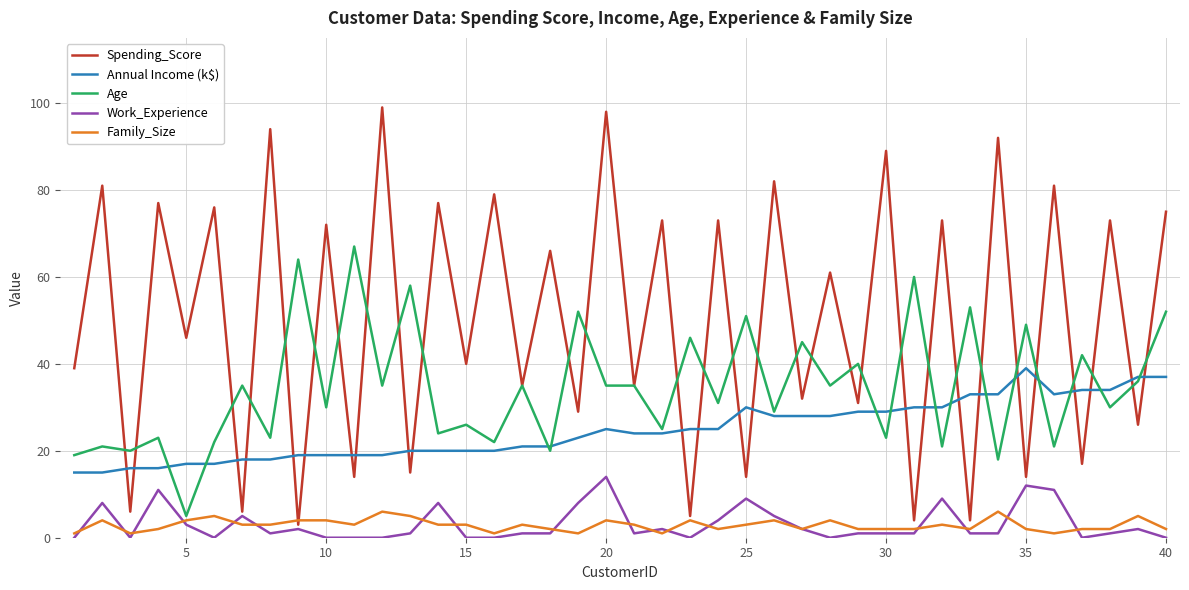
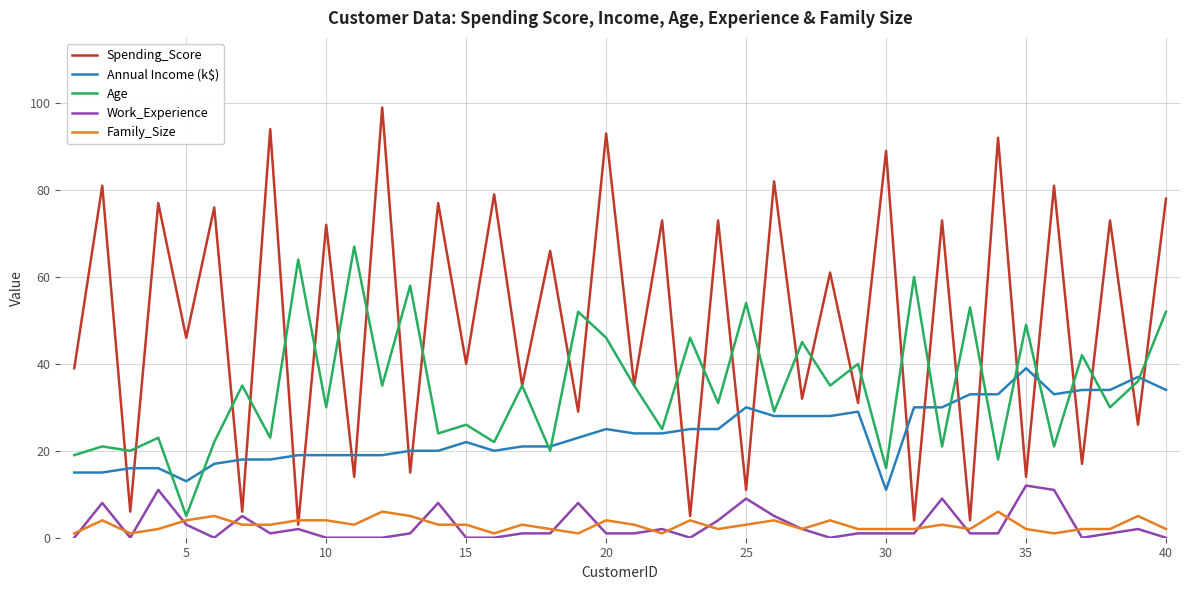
  {
    "Spending_Score": {
      "5": 46,
      "10": 72,
      "15": 40,
-     "20": 98,
-     "25": 14,
+     "20": 93,
+     "25": 11,
      "30": 89,
      "35": 14,
-     "40": 75
+     "40": 78
    },
    "Annual Income (k$)": {
-     "5": 17,
+     "5": 13,
      "10": 19,
-     "15": 20,
+     "15": 22,
      "20": 25,
      "25": 30,
-     "30": 29,
+     "30": 11,
      "35": 39,
-     "40": 37
+     "40": 34
    },
    "Age": {
      "5": 5,
      "10": 30,
      "15": 26,
-     "20": 35,
-     "25": 51,
-     "30": 23,
+     "20": 46,
+     "25": 54,
+     "30": 16,
      "35": 49,
      "40": 52
    },
    "Work_Experience": {
      "5": 3,
      "10": 0,
      "15": 0,
-     "20": 14,
+     "20": 1,
      "25": 9,
      "30": 1,
      "35": 12,
      "40": 0
    },
    "Family_Size": {
      "5": 4,
      "10": 4,
      "15": 3,
      "20": 4,
      "25": 3,
      "30": 2,
      "35": 2,
      "40": 2
    }
  }
